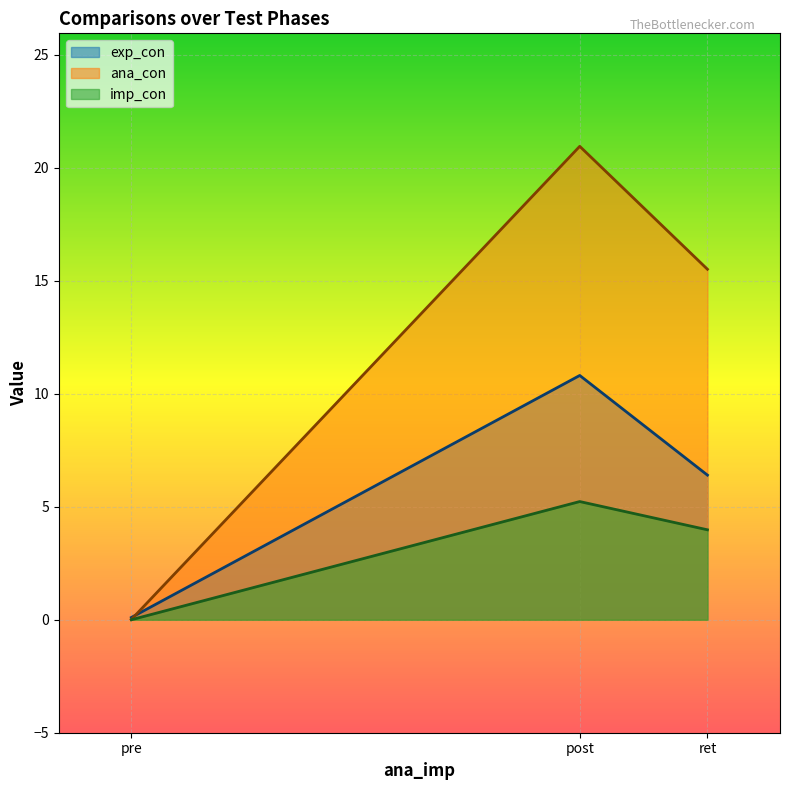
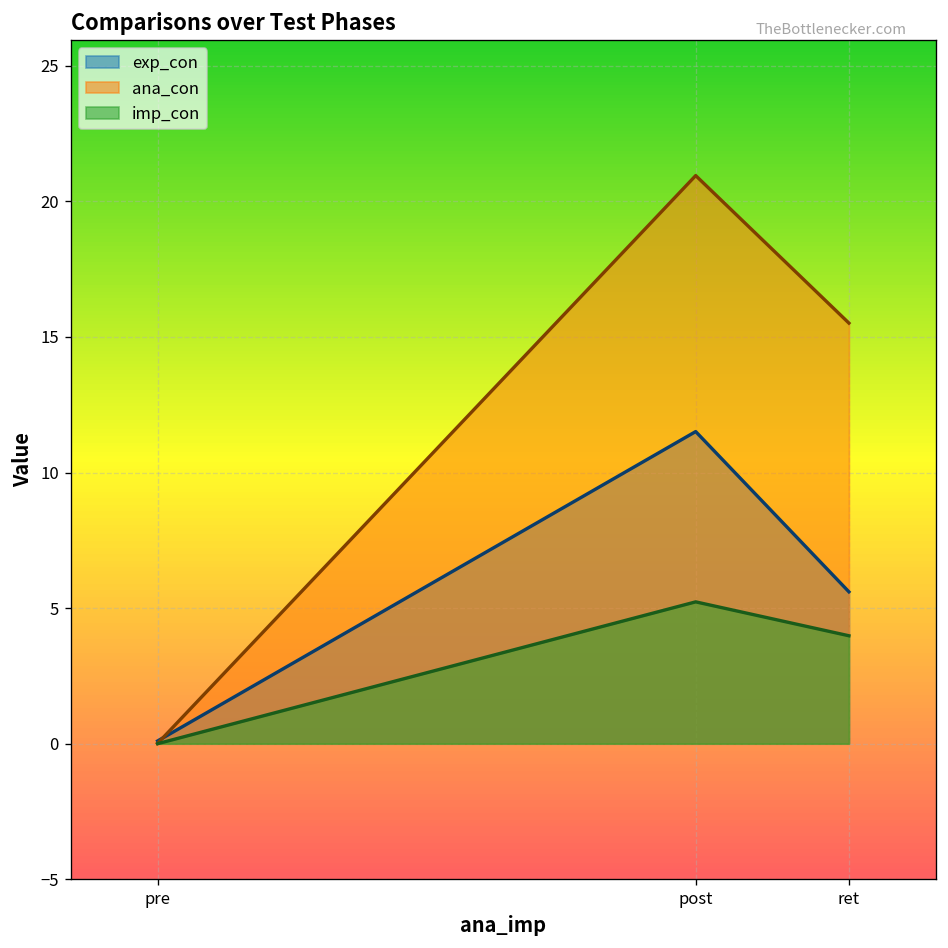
  {
    "exp_con": {
-     "post": 10.8,
-     "ret": 6.4
+     "post": 11.5,
+     "ret": 5.6
    },
    "ana_con": {
      "post": 21.0,
      "ret": 15.5
    },
    "imp_con": {
      "post": 5.2,
      "ret": 4.0
    }
  }
